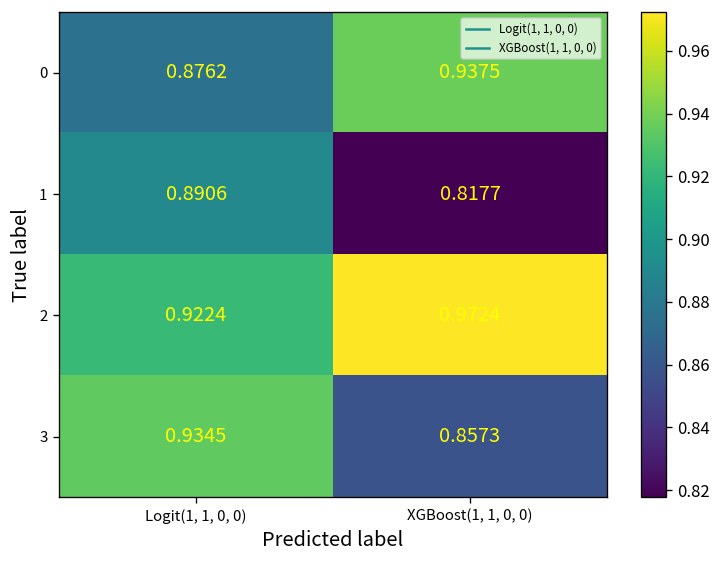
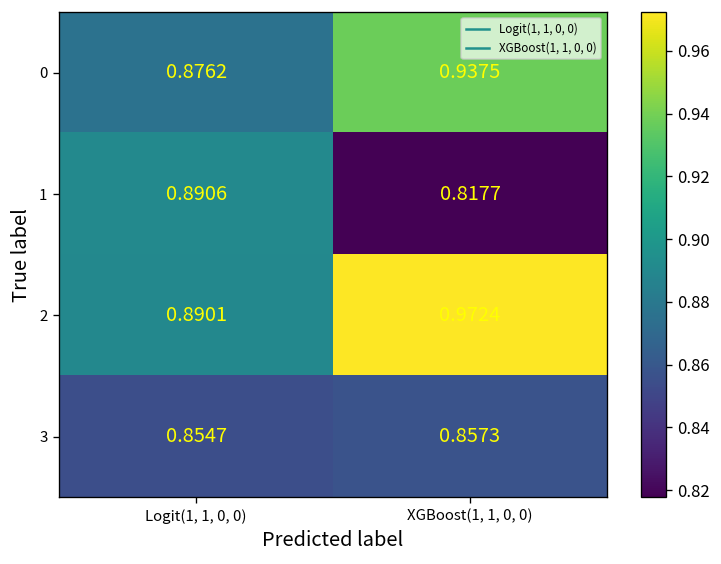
  {
    "0": {
      "Logit(1, 1, 0, 0)": 0.8762,
      "XGBoost(1, 1, 0, 0)": 0.9375
    },
    "1": {
      "Logit(1, 1, 0, 0)": 0.8906,
      "XGBoost(1, 1, 0, 0)": 0.8177
    },
    "2": {
-     "Logit(1, 1, 0, 0)": 0.9224
+     "Logit(1, 1, 0, 0)": 0.8901
    },
    "3": {
-     "Logit(1, 1, 0, 0)": 0.9345,
+     "Logit(1, 1, 0, 0)": 0.8547,
      "XGBoost(1, 1, 0, 0)": 0.8573
    }
  }
